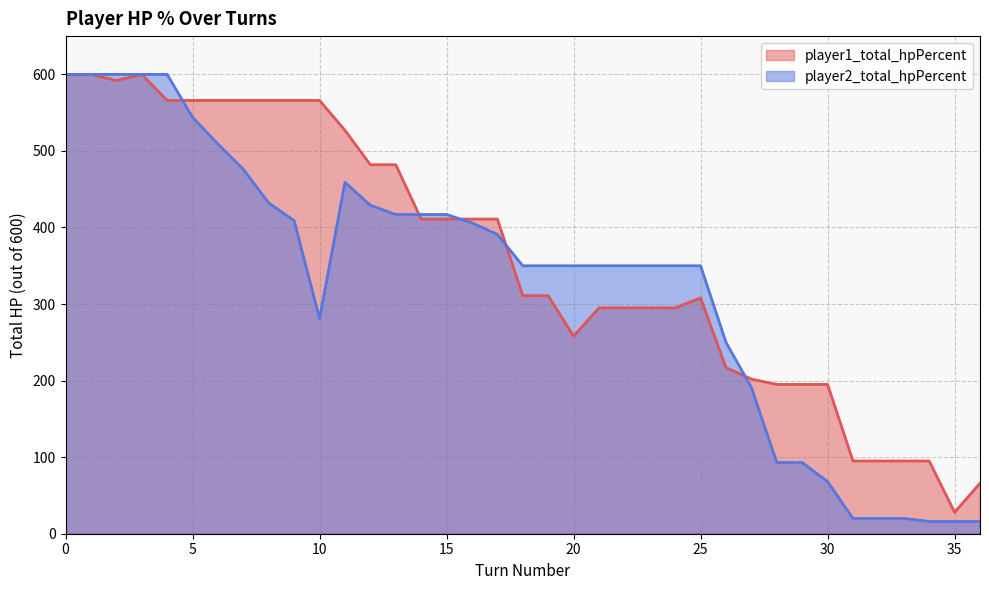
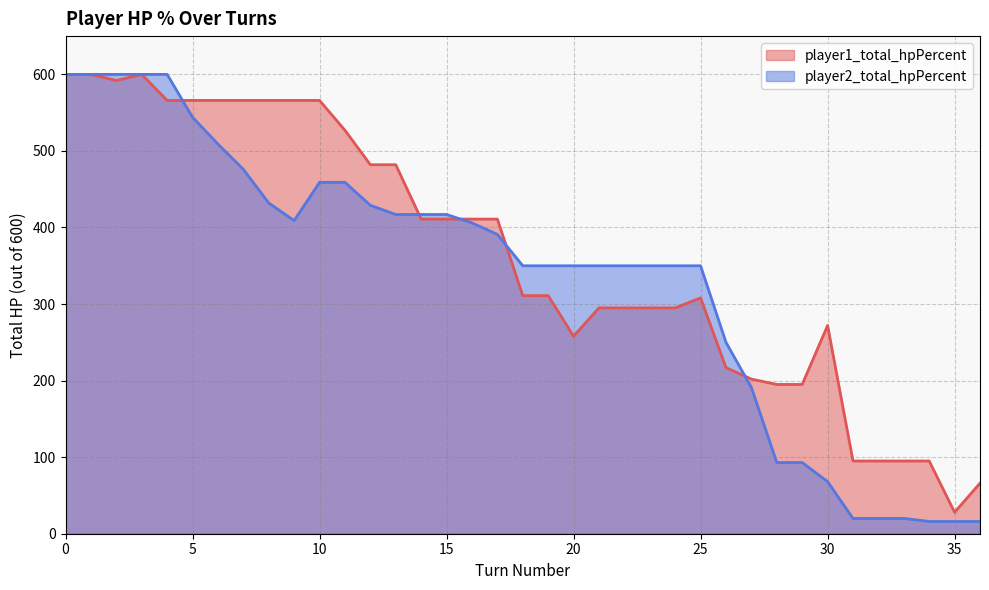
  {
    "player1_total_hpPercent": {
      "5": 570,
      "10": 570,
      "15": 410,
      "20": 260,
      "25": 310,
-     "30": 200,
+     "30": 270,
      "35": 30
    },
    "player2_total_hpPercent": {
      "5": 540,
-     "10": 280,
+     "10": 460,
      "15": 420,
      "20": 350,
      "25": 350,
      "30": 70,
      "35": 20
    }
  }
